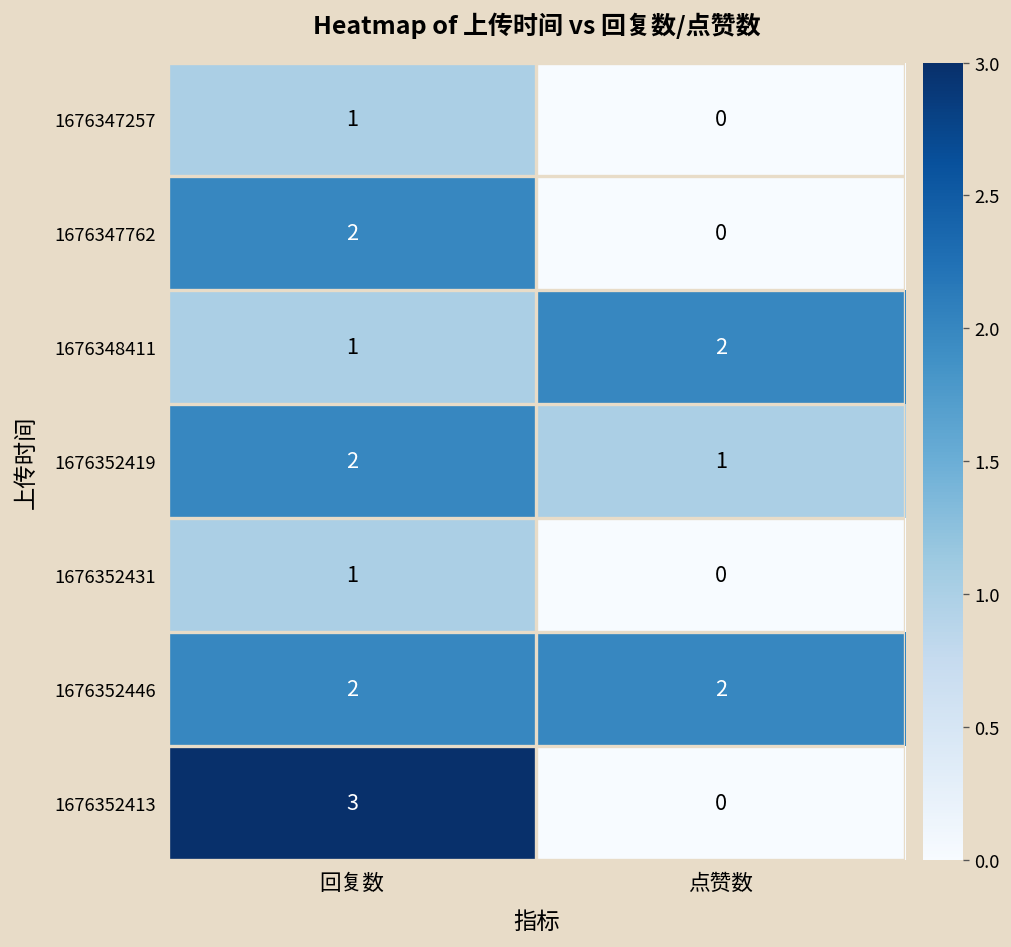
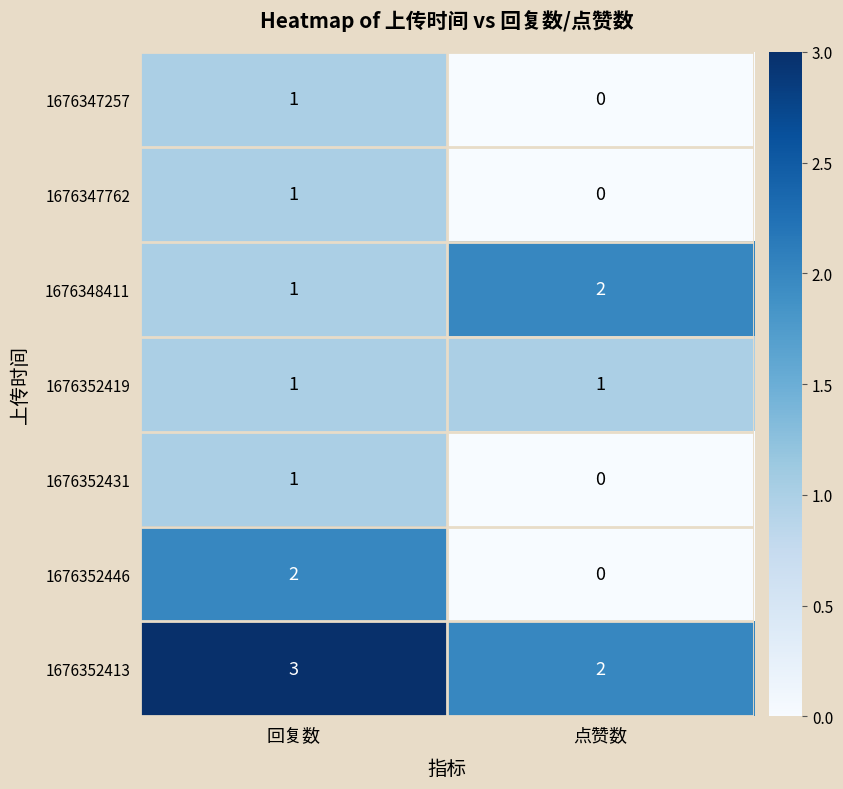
  {
    "1676347257": {
      "回复数": 1,
      "点赞数": 0
    },
    "1676347762": {
-     "回复数": 2,
+     "回复数": 1,
      "点赞数": 0
    },
    "1676348411": {
      "回复数": 1,
      "点赞数": 2
    },
    "1676352419": {
-     "回复数": 2,
+     "回复数": 1,
      "点赞数": 1
    },
    "1676352431": {
      "回复数": 1,
      "点赞数": 0
    },
    "1676352446": {
      "回复数": 2,
-     "点赞数": 2
+     "点赞数": 0
    },
    "1676352413": {
      "回复数": 3,
-     "点赞数": 0
+     "点赞数": 2
    }
  }
